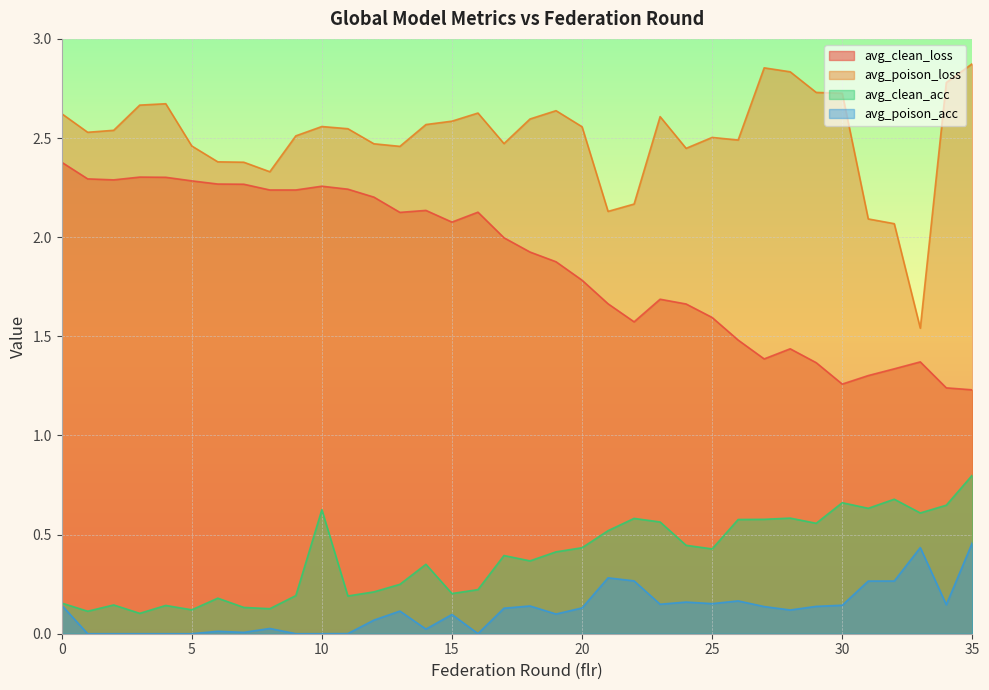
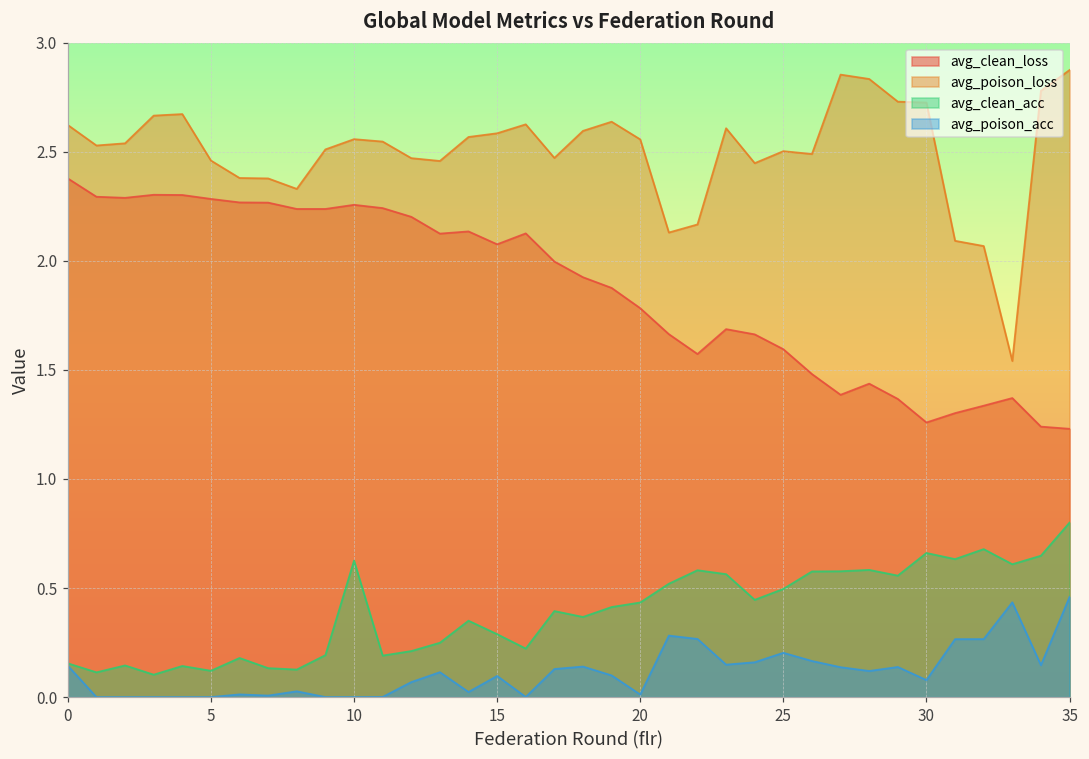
  {
    "avg_clean_acc": {
      "5": 0.12,
      "10": 0.63,
-     "15": 0.20,
+     "15": 0.29,
      "20": 0.43,
-     "25": 0.43,
+     "25": 0.50,
      "30": 0.66,
      "35": 0.80
    },
    "avg_poison_acc": {
      "5": 0.00,
      "10": 0.00,
      "15": 0.10,
-     "20": 0.13,
-     "25": 0.15,
-     "30": 0.14,
+     "20": 0.01,
+     "25": 0.20,
+     "30": 0.08,
      "35": 0.46
    }
  }
